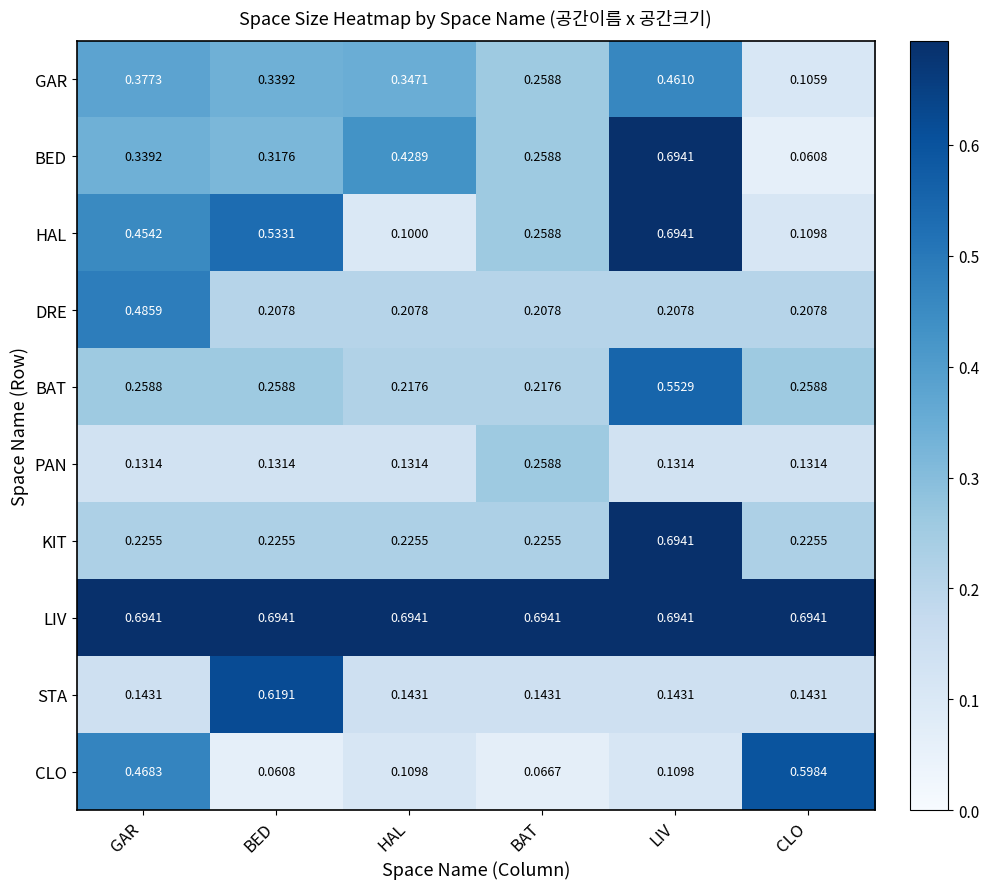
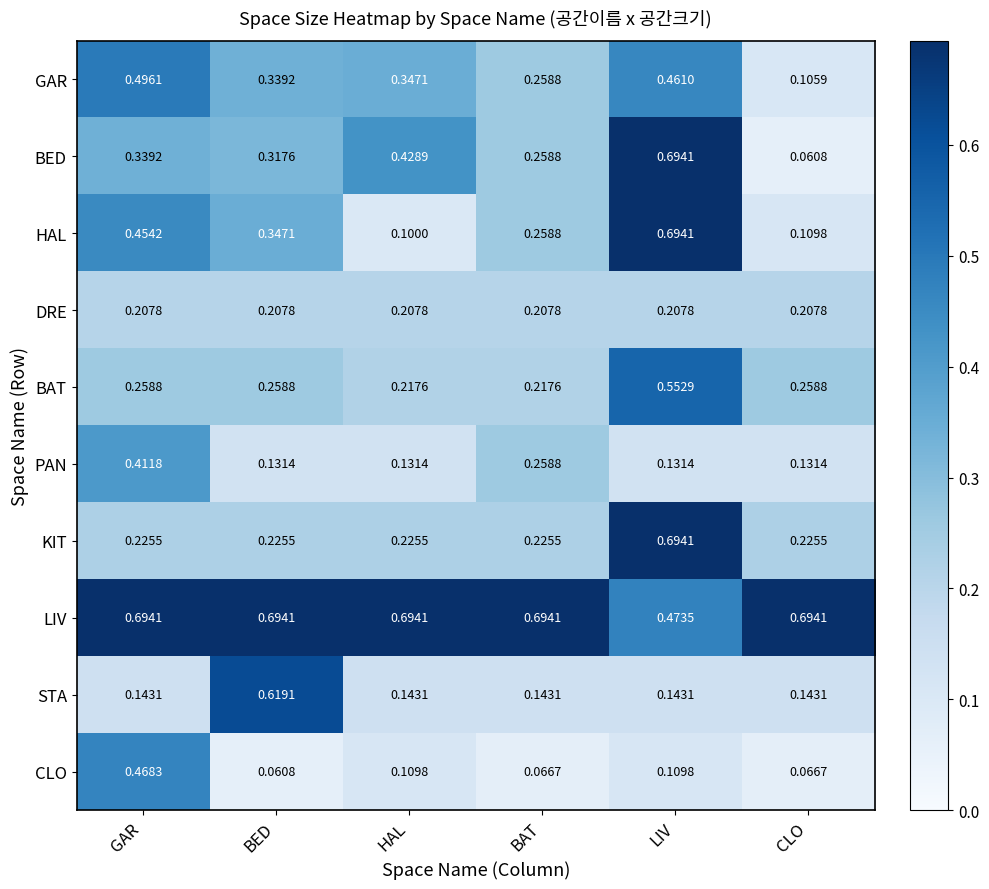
  {
    "GAR": {
-     "GAR": 0.3773,
+     "GAR": 0.4961,
      "BED": 0.3392,
      "HAL": 0.3471,
      "BAT": 0.2588,
      "LIV": 0.4610,
      "CLO": 0.1059
    },
    "BED": {
      "GAR": 0.3392,
      "BED": 0.3176,
      "HAL": 0.4289,
      "BAT": 0.2588,
      "LIV": 0.6941,
      "CLO": 0.0608
    },
    "HAL": {
      "GAR": 0.4542,
-     "BED": 0.5331,
+     "BED": 0.3471,
      "HAL": 0.1000,
      "BAT": 0.2588,
      "LIV": 0.6941,
      "CLO": 0.1098
    },
    "DRE": {
-     "GAR": 0.4859,
+     "GAR": 0.2078,
      "BED": 0.2078,
      "HAL": 0.2078,
      "BAT": 0.2078,
      "LIV": 0.2078,
      "CLO": 0.2078
    },
    "BAT": {
      "GAR": 0.2588,
      "BED": 0.2588,
      "HAL": 0.2176,
      "BAT": 0.2176,
      "LIV": 0.5529,
      "CLO": 0.2588
    },
    "PAN": {
-     "GAR": 0.1314,
+     "GAR": 0.4118,
      "BED": 0.1314,
      "HAL": 0.1314,
      "BAT": 0.2588,
      "LIV": 0.1314,
      "CLO": 0.1314
    },
    "KIT": {
      "GAR": 0.2255,
      "BED": 0.2255,
      "HAL": 0.2255,
      "BAT": 0.2255,
      "LIV": 0.6941,
      "CLO": 0.2255
    },
    "LIV": {
      "GAR": 0.6941,
      "BED": 0.6941,
      "HAL": 0.6941,
      "BAT": 0.6941,
-     "LIV": 0.6941,
+     "LIV": 0.4735,
      "CLO": 0.6941
    },
    "STA": {
      "GAR": 0.1431,
      "BED": 0.6191,
      "HAL": 0.1431,
      "BAT": 0.1431,
      "LIV": 0.1431,
      "CLO": 0.1431
    },
    "CLO": {
      "GAR": 0.4683,
      "BED": 0.0608,
      "HAL": 0.1098,
      "BAT": 0.0667,
      "LIV": 0.1098,
-     "CLO": 0.5984
+     "CLO": 0.0667
    }
  }
